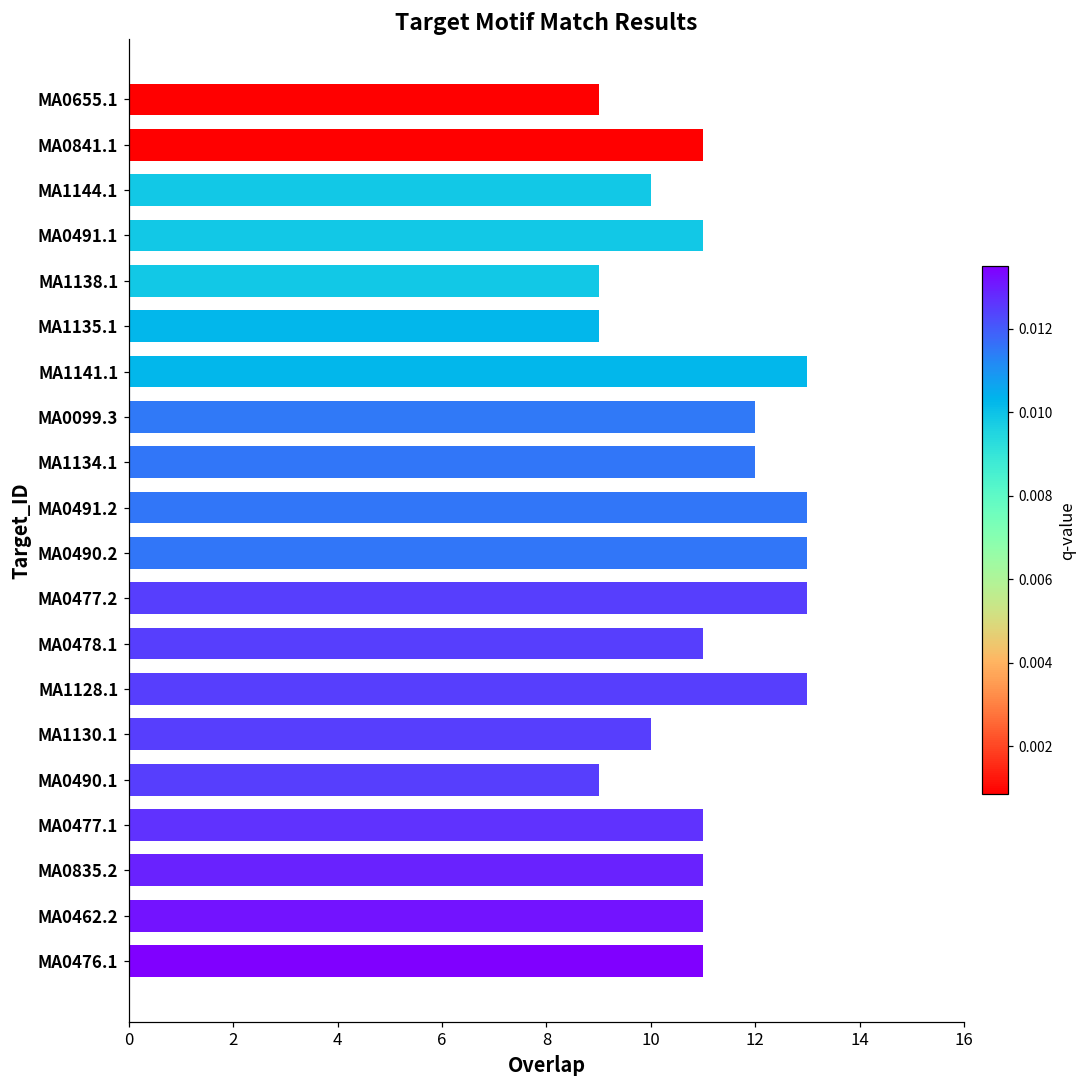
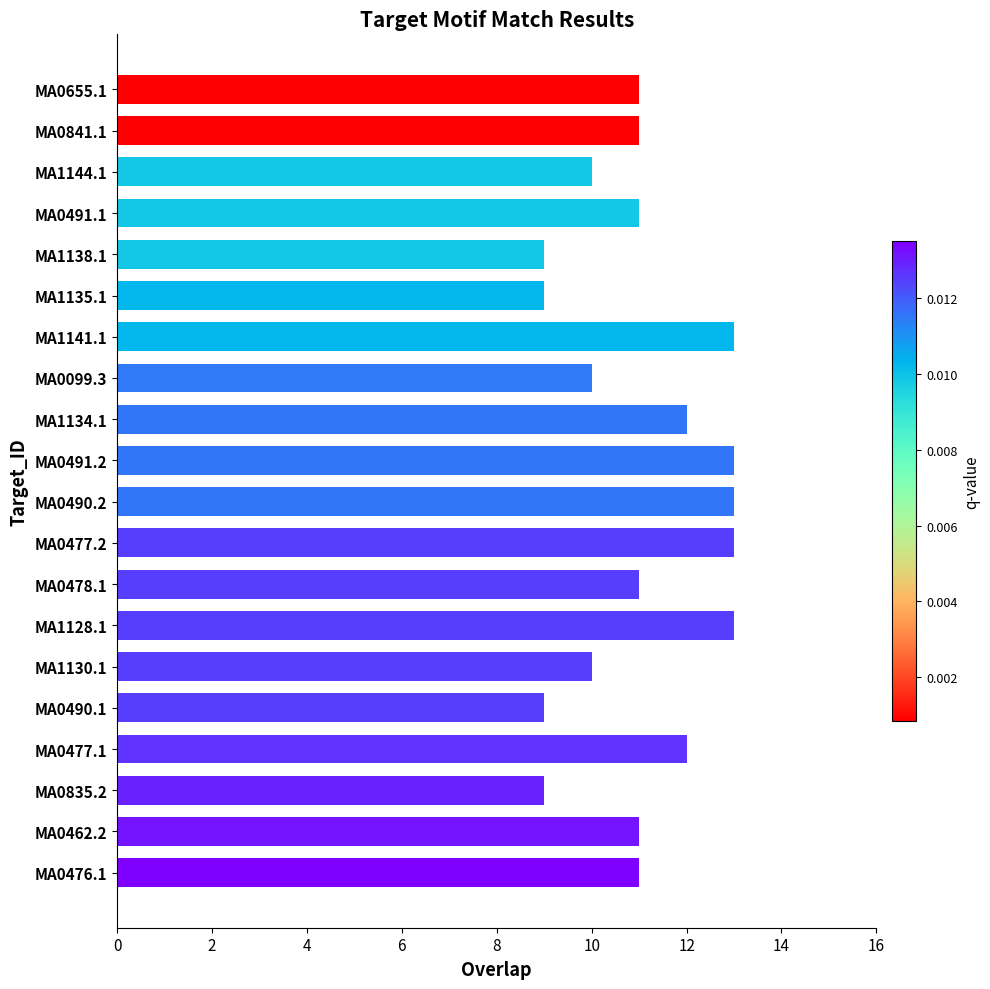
  {
-   "MA0655.1": 9,
+   "MA0655.1": 11,
    "MA0841.1": 11,
    "MA1144.1": 10,
    "MA0491.1": 11,
    "MA1138.1": 9,
    "MA1135.1": 9,
    "MA1141.1": 13,
-   "MA0099.3": 12,
+   "MA0099.3": 10,
    "MA1134.1": 12,
    "MA0491.2": 13,
    "MA0490.2": 13,
    "MA0477.2": 13,
    "MA0478.1": 11,
    "MA1128.1": 13,
    "MA1130.1": 10,
    "MA0490.1": 9,
-   "MA0477.1": 11,
-   "MA0835.2": 11,
+   "MA0477.1": 12,
+   "MA0835.2": 9,
    "MA0462.2": 11,
    "MA0476.1": 11
  }
